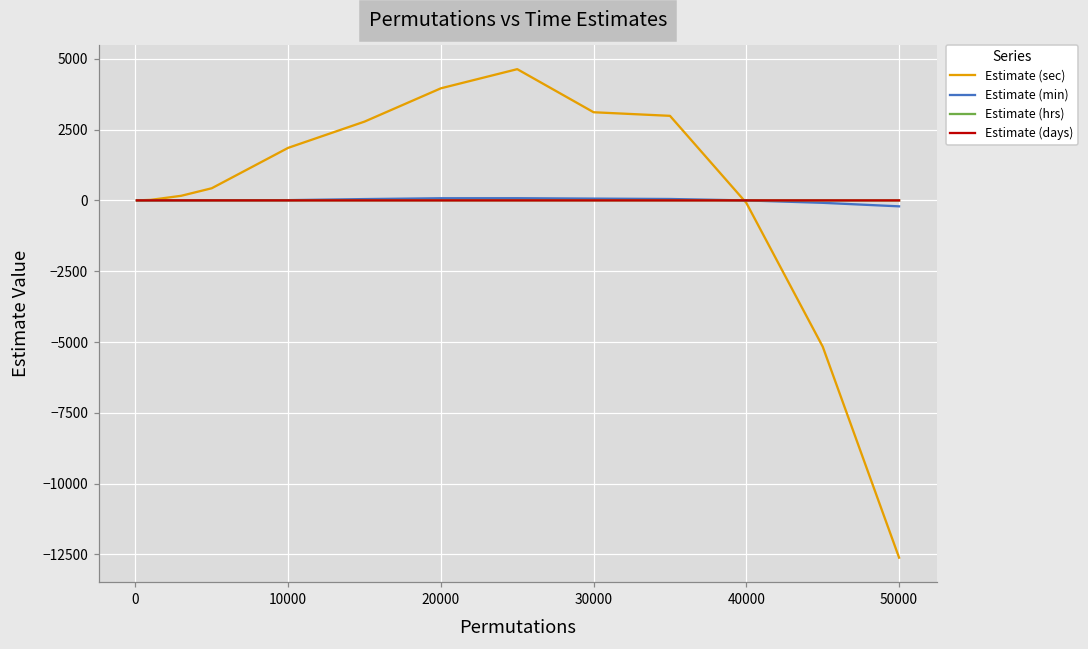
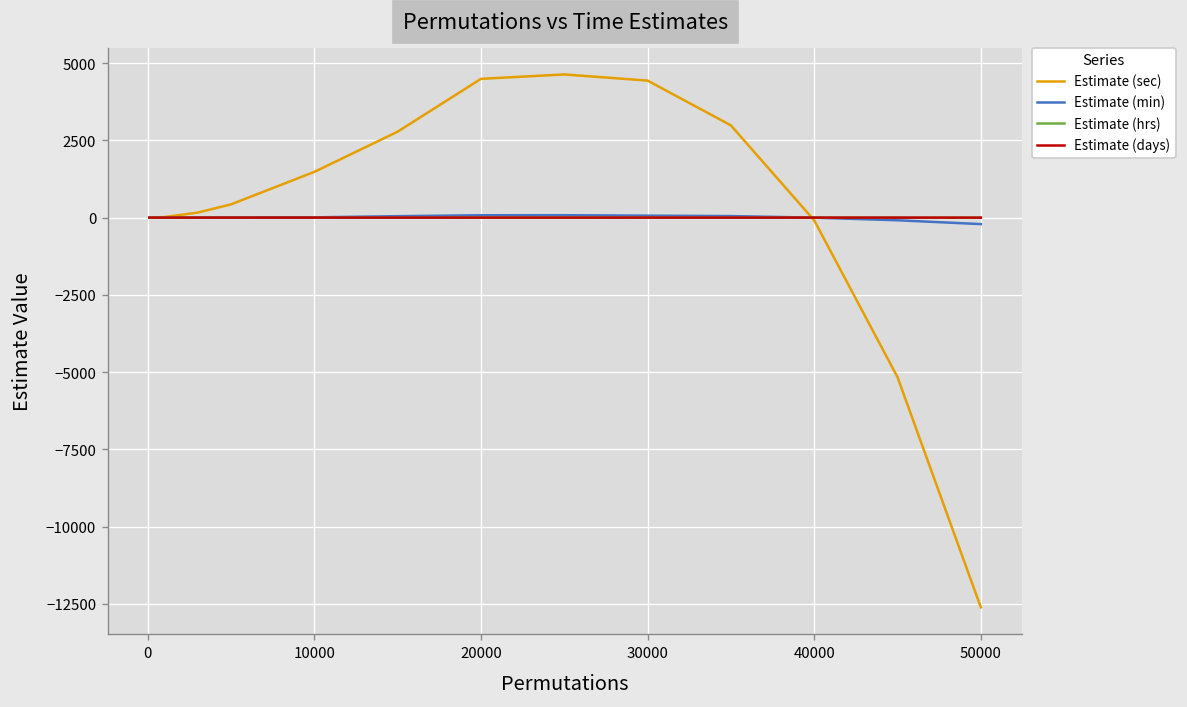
  {
    "Estimate (sec)": {
-     "10000": 1900,
-     "20000": 4000,
-     "30000": 3100,
+     "10000": 1500,
+     "20000": 4500,
+     "30000": 4400,
      "50000": -12600
    },
    "Estimate (min)": {
      "50000": -200
    },
    "Estimate (days)": {
      "50000": 0
    }
  }
